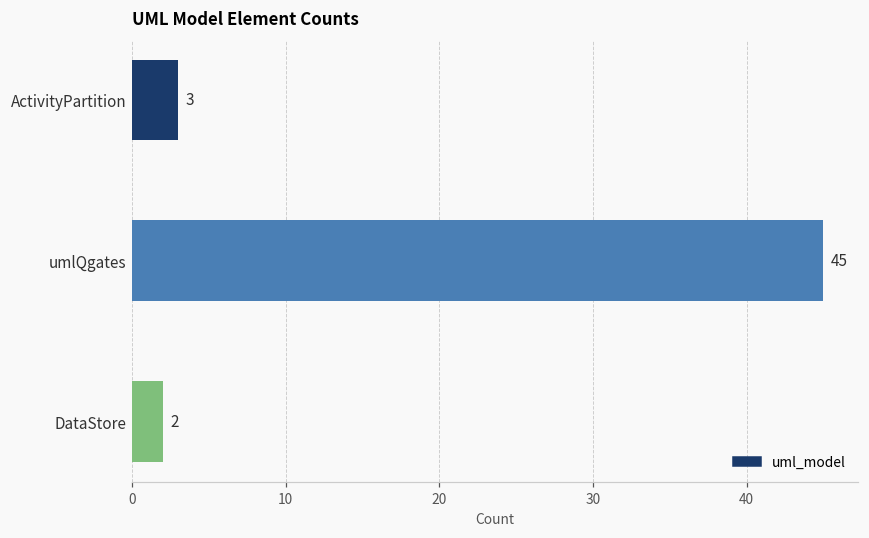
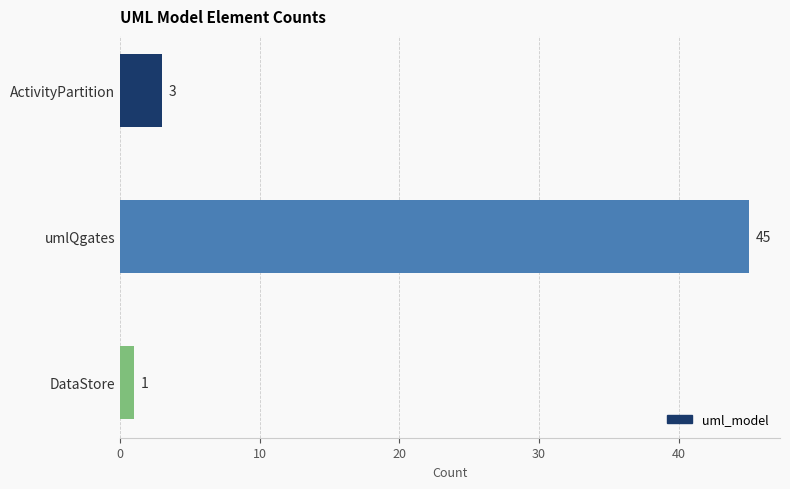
  {
    "ActivityPartition": 3,
    "umlQgates": 45,
-   "DataStore": 2
+   "DataStore": 1
  }
